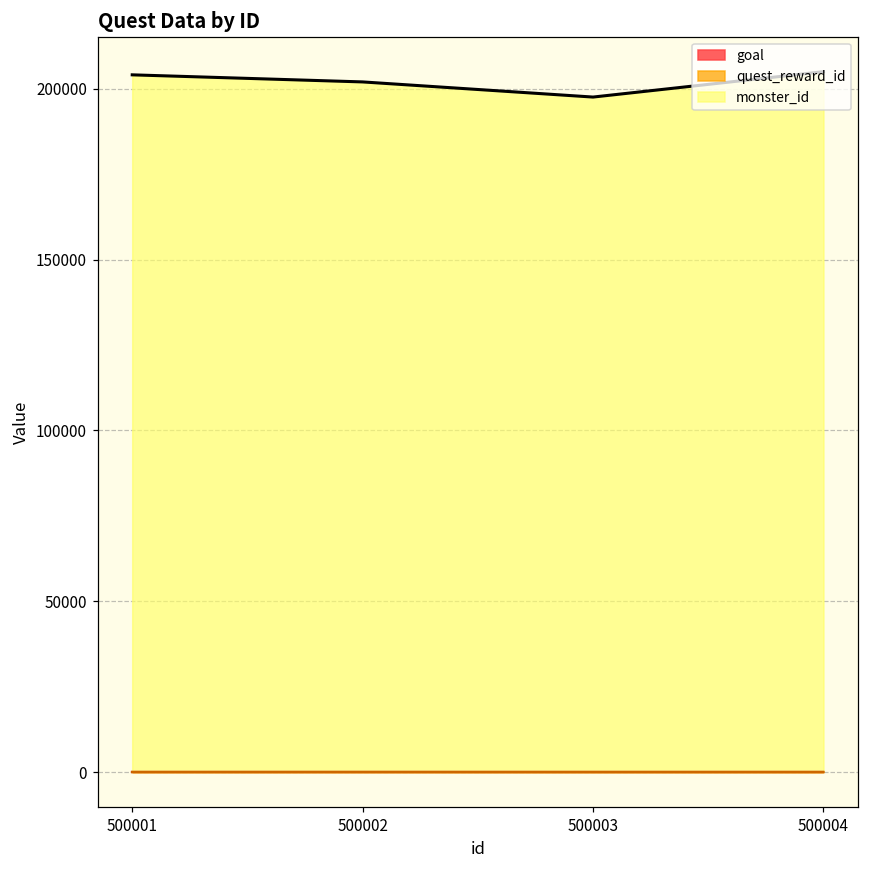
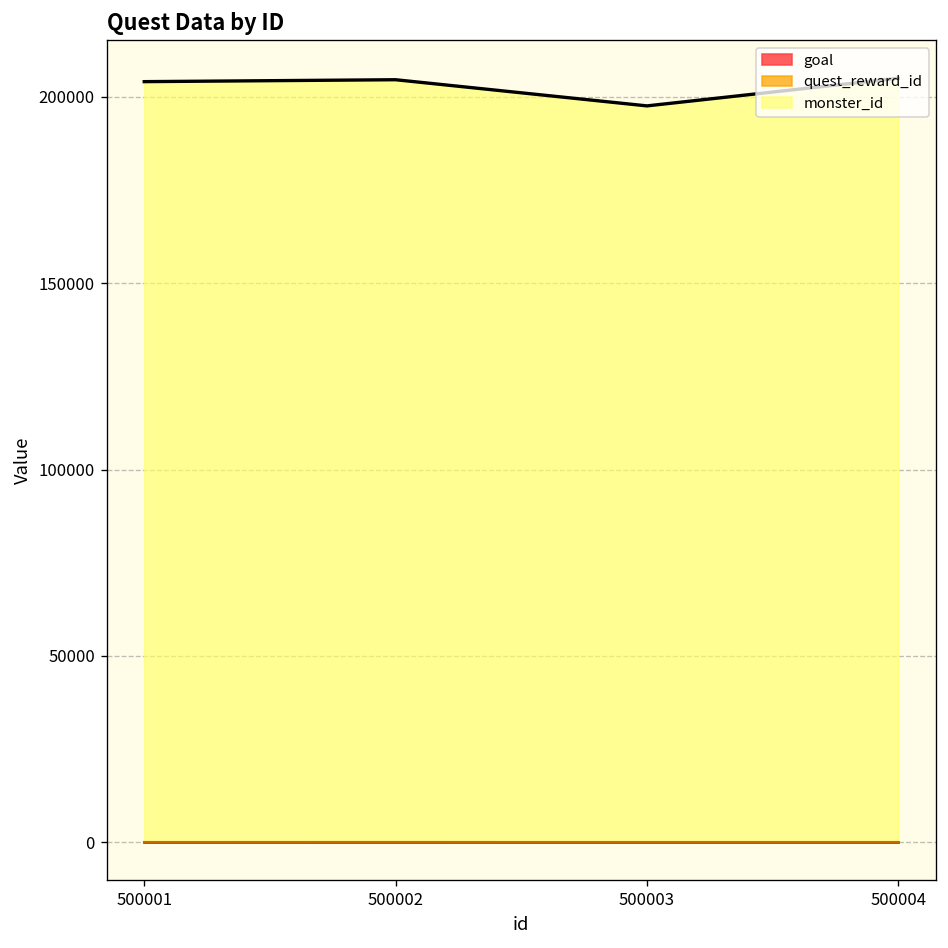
  {
    "quest_reward_id": {
      "500001": 0,
      "500002": 0,
      "500003": 0,
      "500004": 0
    },
    "monster_id": {
      "500001": 204000,
-     "500002": 202000,
+     "500002": 205000,
      "500003": 198000
    }
  }
